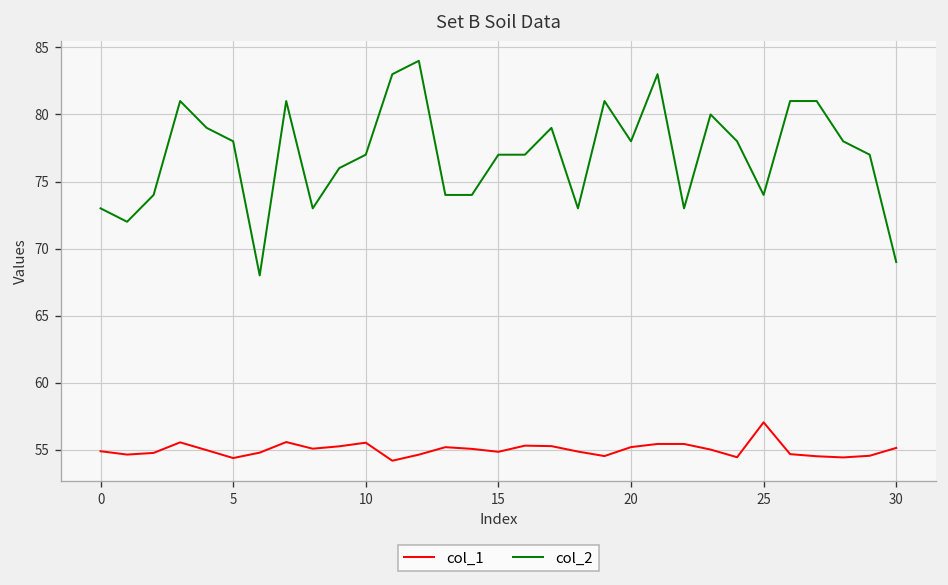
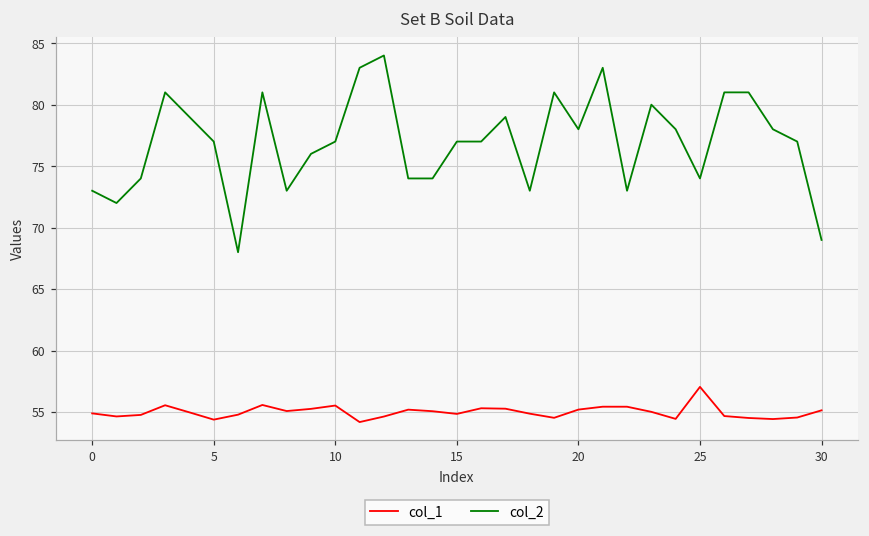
  {
    "col_1": {
      "0": 55,
      "5": 54.4,
      "10": 55.5,
      "15": 55,
      "20": 55,
      "25": 57,
      "30": 55
    },
    "col_2": {
      "0": 73,
-     "5": 78,
+     "5": 77,
      "10": 77,
      "15": 77,
      "20": 78,
      "25": 74,
      "30": 69
    }
  }
